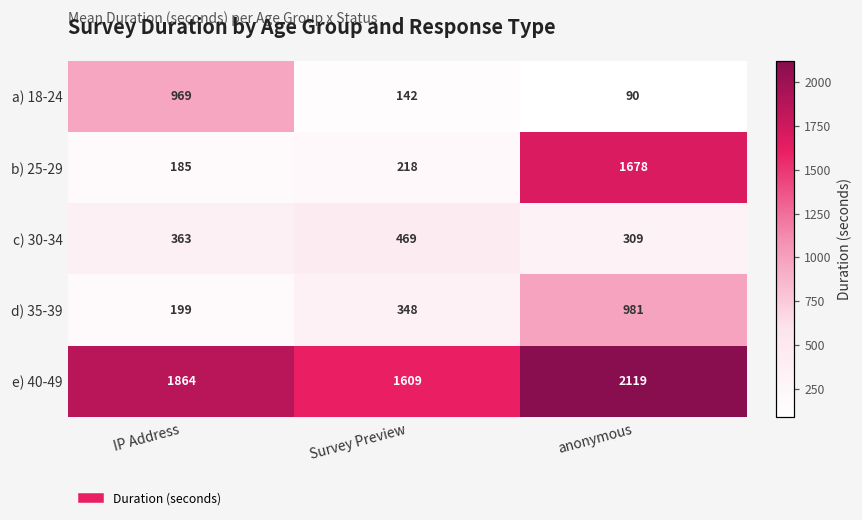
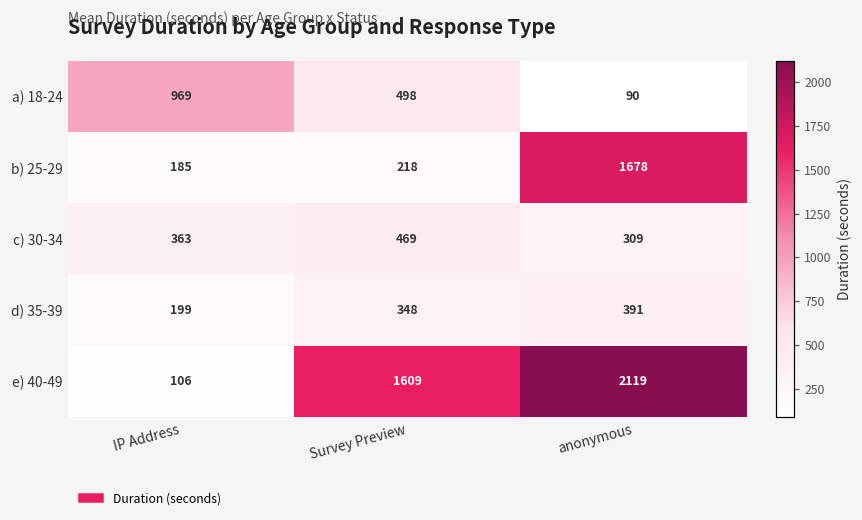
  {
    "a) 18-24": {
      "IP Address": 969,
-     "Survey Preview": 142,
+     "Survey Preview": 498,
      "anonymous": 90
    },
    "b) 25-29": {
      "IP Address": 185,
      "Survey Preview": 218,
      "anonymous": 1678
    },
    "c) 30-34": {
      "IP Address": 363,
      "Survey Preview": 469,
      "anonymous": 309
    },
    "d) 35-39": {
      "IP Address": 199,
      "Survey Preview": 348,
-     "anonymous": 981
+     "anonymous": 391
    },
    "e) 40-49": {
-     "IP Address": 1864,
+     "IP Address": 106,
      "Survey Preview": 1609,
      "anonymous": 2119
    }
  }
